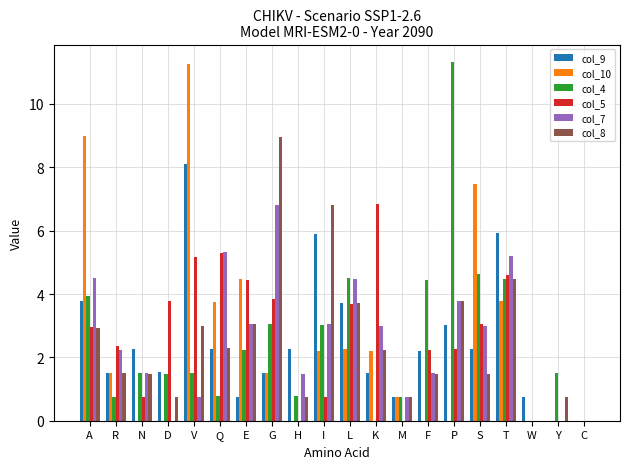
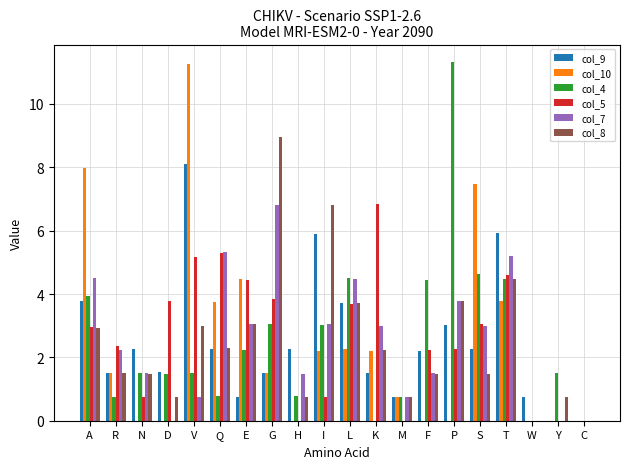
  {
    "col_9": {
      "A": 3.8,
      "R": 1.5,
      "N": 2.3,
      "D": 1.5,
      "V": 8.1,
      "Q": 2.3,
      "E": 0.7,
      "G": 1.5,
      "H": 2.2,
      "I": 5.9,
      "L": 3.7,
      "K": 1.5,
      "M": 0.7,
      "F": 2.2,
      "P": 3.0,
      "S": 2.3,
      "T": 5.9,
      "W": 0.7,
      "Y": 0.0,
      "C": 0.0
    },
    "col_10": {
-     "A": 9.0,
+     "A": 8.0,
      "R": 1.5,
      "N": 0.0,
      "D": 0.0,
      "V": 11.3,
      "Q": 3.8,
      "E": 4.5,
      "G": 1.5,
      "H": 0.0,
      "I": 2.2,
      "L": 2.3,
      "K": 2.2,
      "M": 0.8,
      "F": 0.0,
      "P": 0.0,
      "S": 7.5,
      "T": 3.8,
      "W": 0.0,
      "Y": 0.0,
      "C": 0.0
    },
    "col_4": {
      "A": 4.0,
      "R": 0.7,
      "N": 1.5,
      "D": 1.5,
      "V": 1.5,
      "Q": 0.8,
      "E": 2.2,
      "G": 3.1,
      "H": 0.8,
      "I": 3.0,
      "L": 4.5,
      "K": 0.0,
      "M": 0.7,
      "F": 4.4,
      "P": 11.3,
      "S": 4.6,
      "T": 4.5,
      "W": 0.0,
      "Y": 1.5,
      "C": 0.0
    },
    "col_5": {
      "A": 3.0,
      "R": 2.3,
      "N": 0.7,
      "D": 3.8,
      "V": 5.2,
      "Q": 5.3,
      "E": 4.4,
      "G": 3.8,
      "H": 0.0,
      "I": 0.7,
      "L": 3.7,
      "K": 6.9,
      "M": 0.0,
      "F": 2.2,
      "P": 2.3,
      "S": 3.1,
      "T": 4.6,
      "W": 0.0,
      "Y": 0.0,
      "C": 0.0
    },
    "col_7": {
      "A": 4.5,
      "R": 2.2,
      "N": 1.5,
      "D": 0.0,
      "V": 0.7,
      "Q": 5.3,
      "E": 3.1,
      "G": 6.8,
      "H": 1.5,
      "I": 3.1,
      "L": 4.5,
      "K": 3.0,
      "M": 0.7,
      "F": 1.5,
      "P": 3.8,
      "S": 3.0,
      "T": 5.2,
      "W": 0.0,
      "Y": 0.0,
      "C": 0.0
    },
    "col_8": {
      "A": 2.9,
      "R": 1.5,
      "N": 1.5,
      "D": 0.8,
      "V": 3.0,
      "Q": 2.3,
      "E": 3.1,
      "G": 9.0,
      "H": 0.7,
      "I": 6.8,
      "L": 3.7,
      "K": 2.2,
      "M": 0.7,
      "F": 1.5,
      "P": 3.8,
      "S": 1.5,
      "T": 4.5,
      "W": 0.0,
      "Y": 0.7,
      "C": 0.0
    }
  }
